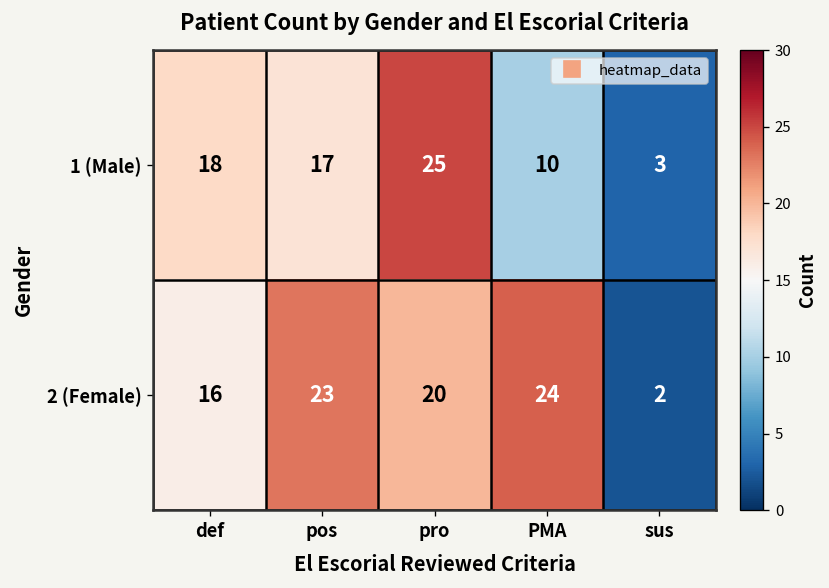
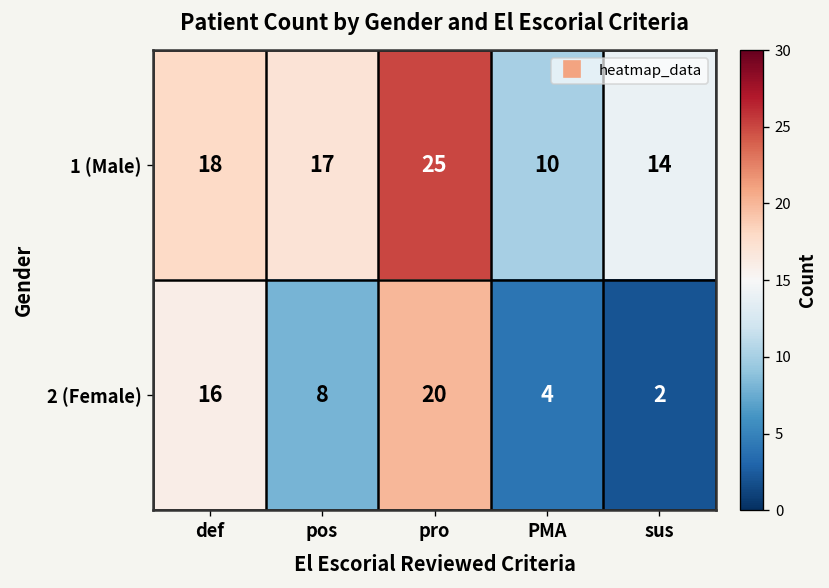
  {
    "1 (Male)": {
      "def": 18,
      "pos": 17,
      "pro": 25,
      "PMA": 10,
-     "sus": 3
+     "sus": 14
    },
    "2 (Female)": {
      "def": 16,
-     "pos": 23,
+     "pos": 8,
      "pro": 20,
-     "PMA": 24,
+     "PMA": 4,
      "sus": 2
    }
  }
